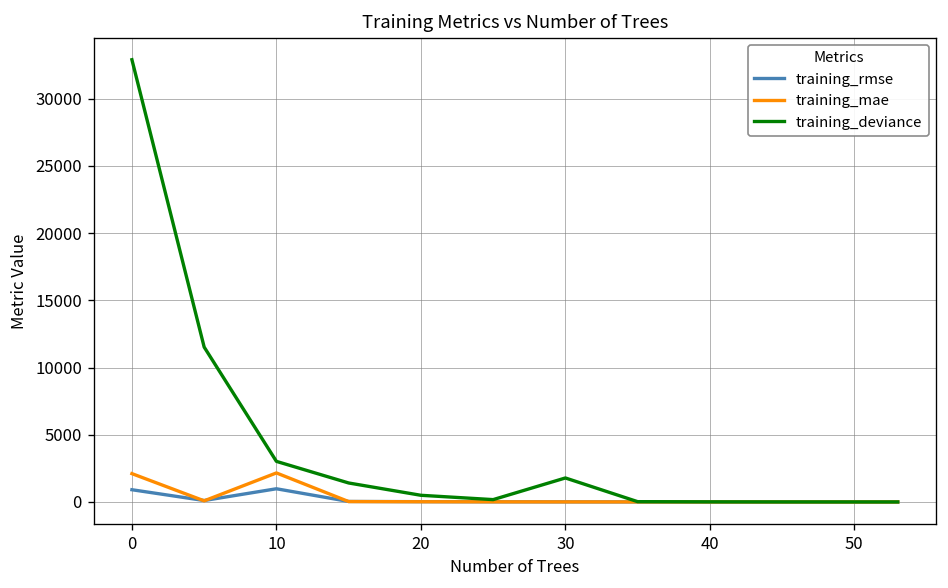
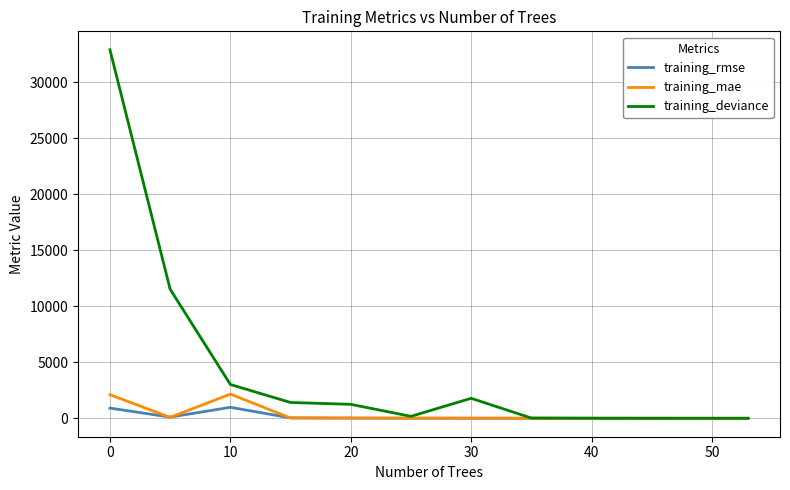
  {
    "training_rmse": {
      "0": 900,
      "10": 1000
    },
    "training_mae": {
      "0": 2100,
      "10": 2200
    },
    "training_deviance": {
      "0": 32900,
      "10": 3000,
-     "20": 500,
+     "20": 1200,
      "30": 1800
    }
  }
